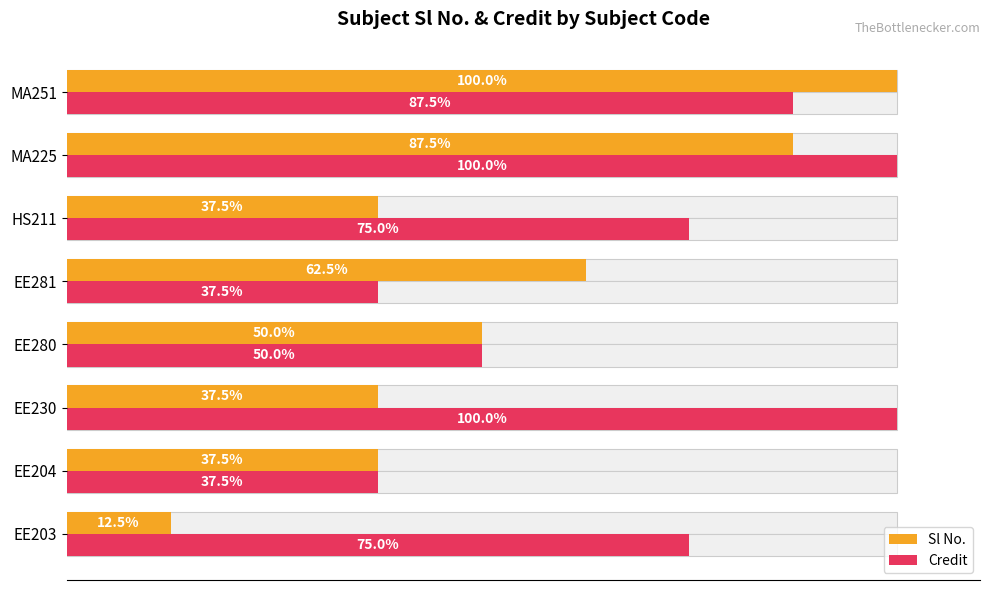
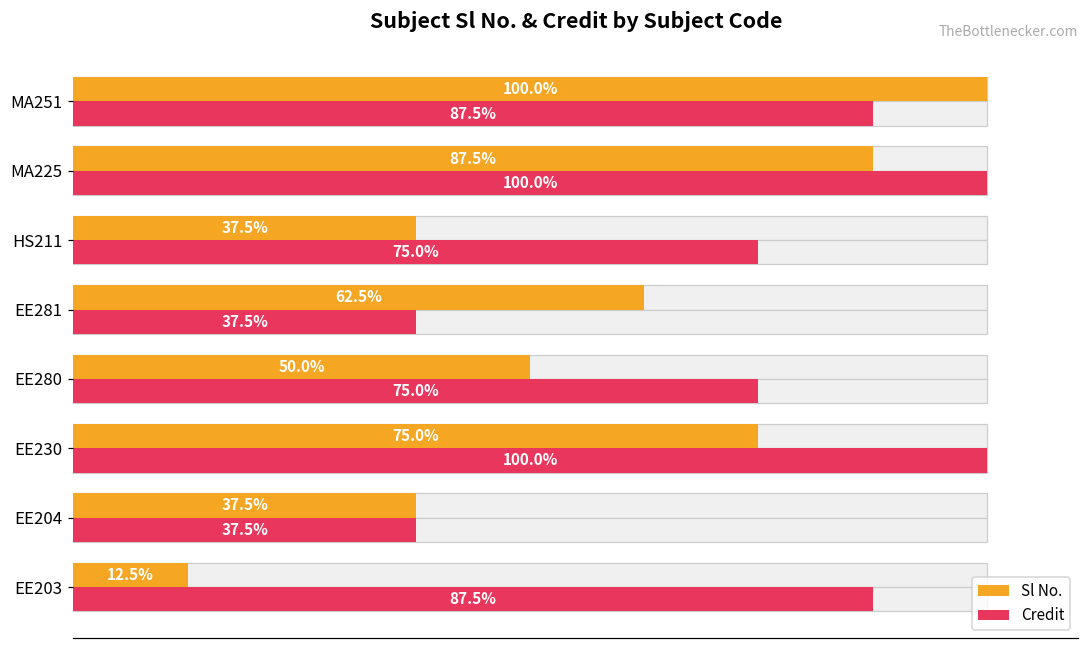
  {
    "Sl No.": {
      "MA251": "100.0%",
-     "EE230": "37.5%"
+     "EE230": "75.0%"
    },
    "Credit": {
      "MA225": "100.0%",
-     "EE280": "50.0%",
+     "EE280": "75.0%",
      "EE230": "100.0%",
-     "EE203": "75.0%"
+     "EE203": "87.5%"
    }
  }
